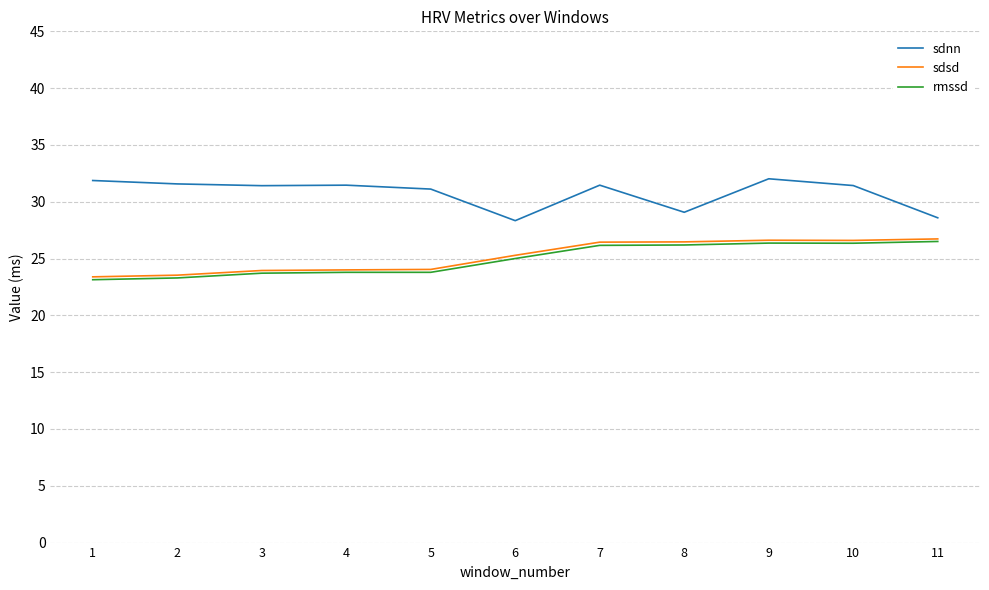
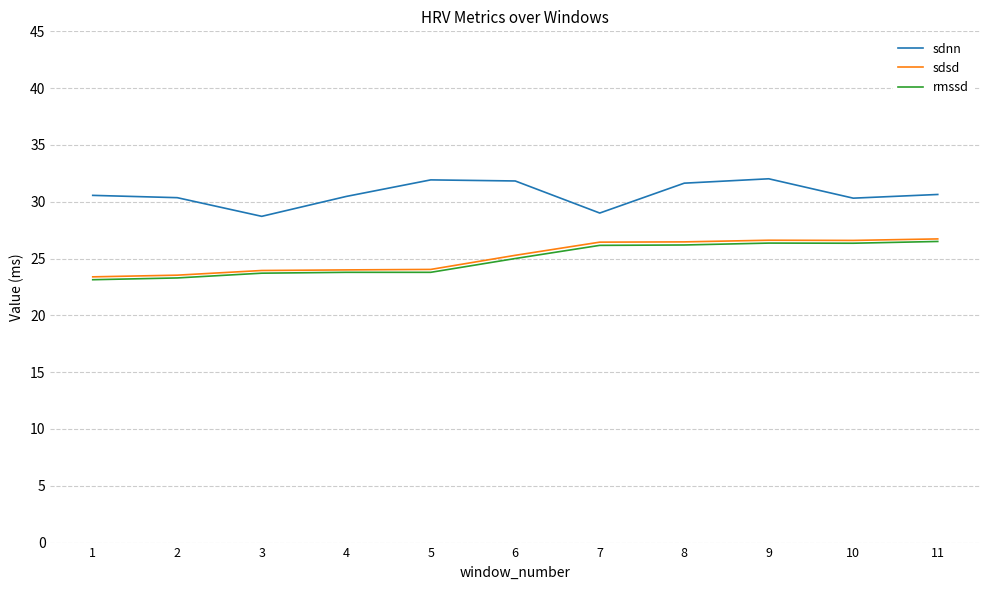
  {
    "sdnn": {
-     "1": 31.9,
-     "2": 31.6,
-     "3": 31.4,
-     "4": 31.5,
-     "5": 31.1,
-     "6": 28.3,
-     "7": 31.5,
-     "8": 29.1,
+     "1": 30.6,
+     "2": 30.4,
+     "3": 28.7,
+     "4": 30.5,
+     "5": 31.9,
+     "6": 31.8,
+     "7": 29.0,
+     "8": 31.6,
      "9": 32.0,
-     "10": 31.4,
-     "11": 28.6
+     "10": 30.3,
+     "11": 30.6
    },
    "sdsd": {
      "1": 23.4,
      "2": 23.5,
      "3": 23.9,
      "5": 24.0,
      "6": 25.3,
      "7": 26.4,
      "8": 26.5,
      "9": 26.6,
      "10": 26.6,
      "11": 26.7
    },
    "rmssd": {
      "1": 23.1,
      "2": 23.3,
      "3": 23.7,
      "5": 23.8,
      "6": 25.0,
      "7": 26.2,
      "8": 26.2,
      "9": 26.4,
      "10": 26.3,
      "11": 26.5
    }
  }
